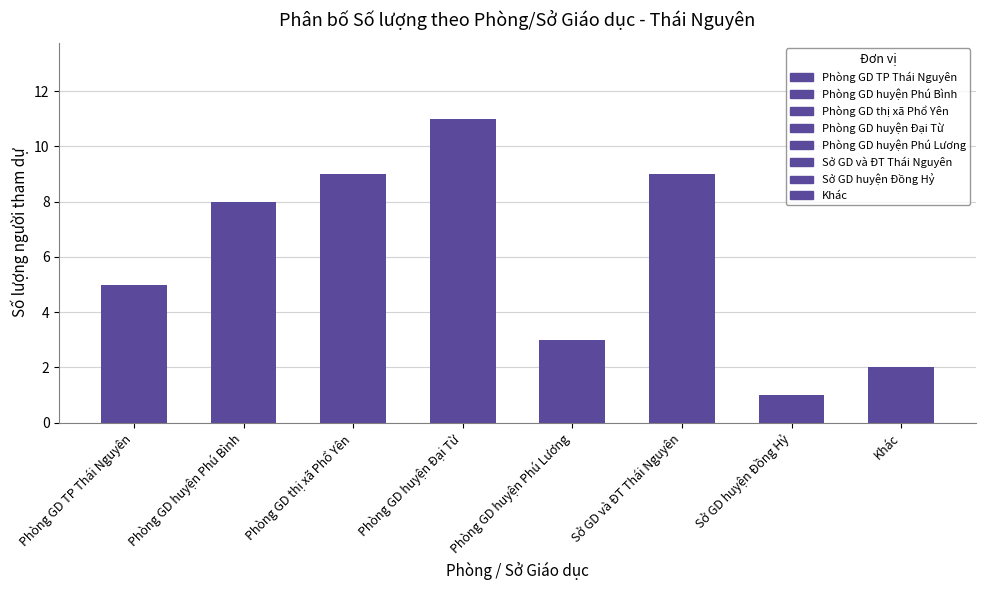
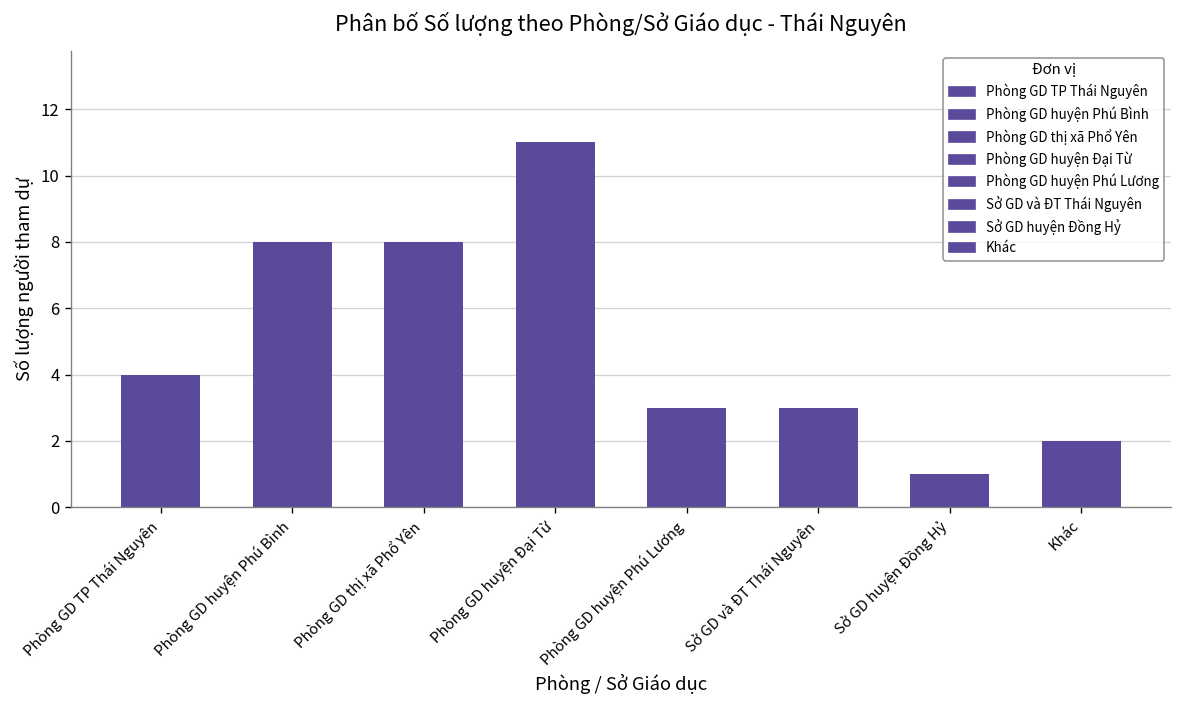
  {
-   "Phòng GD TP Thái Nguyên": 5,
+   "Phòng GD TP Thái Nguyên": 4,
    "Phòng GD huyện Phú Bình": 8,
-   "Phòng GD thị xã Phổ Yên": 9,
+   "Phòng GD thị xã Phổ Yên": 8,
    "Phòng GD huyện Đại Từ": 11,
    "Phòng GD huyện Phú Lương": 3,
-   "Sở GD và ĐT Thái Nguyên": 9,
+   "Sở GD và ĐT Thái Nguyên": 3,
    "Sở GD huyện Đồng Hỷ": 1,
    "Khác": 2
  }
